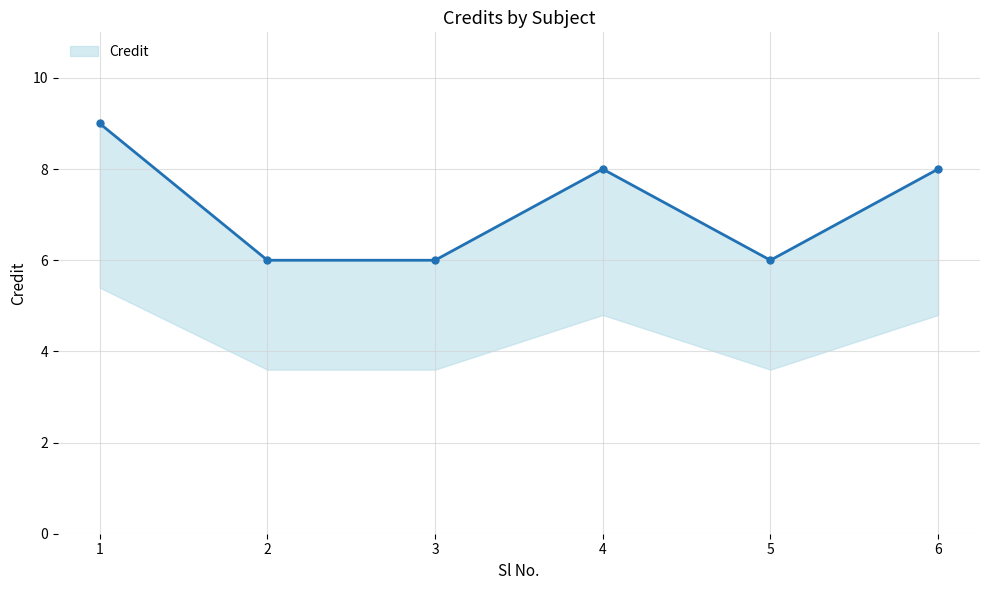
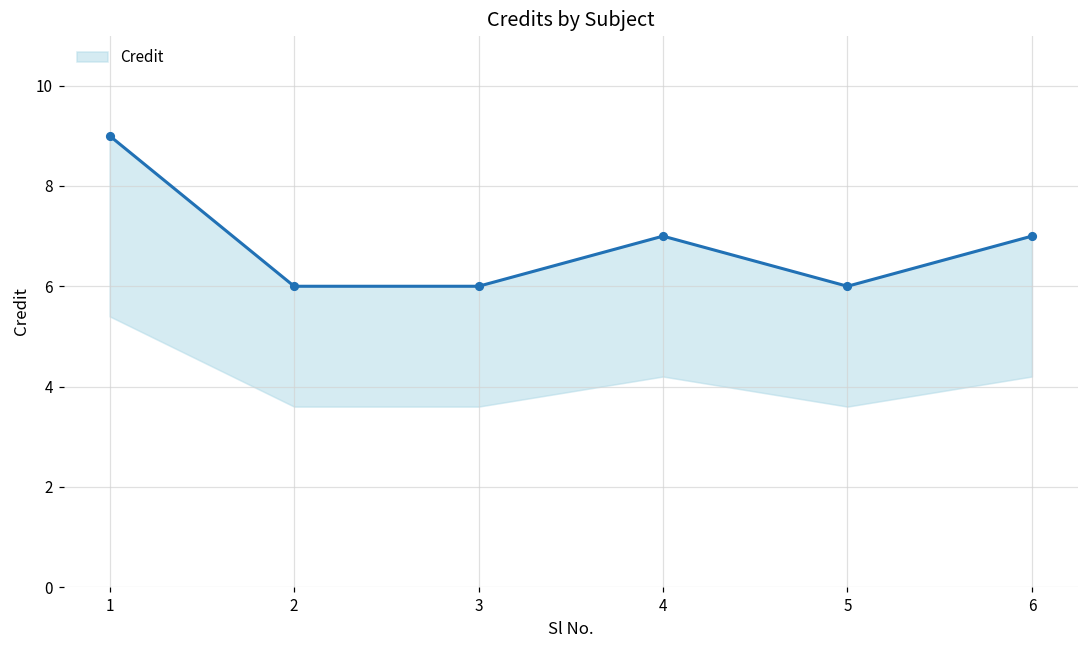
  {
    "1": 9,
    "2": 6,
    "3": 6,
-   "4": 8,
+   "4": 7,
    "5": 6,
-   "6": 8
+   "6": 7
  }
